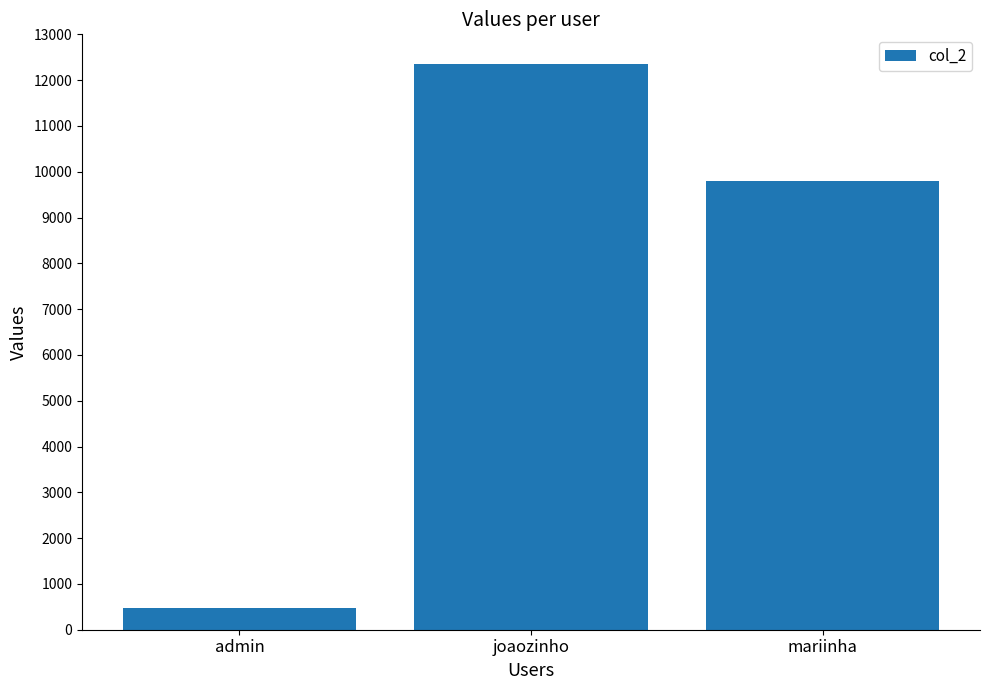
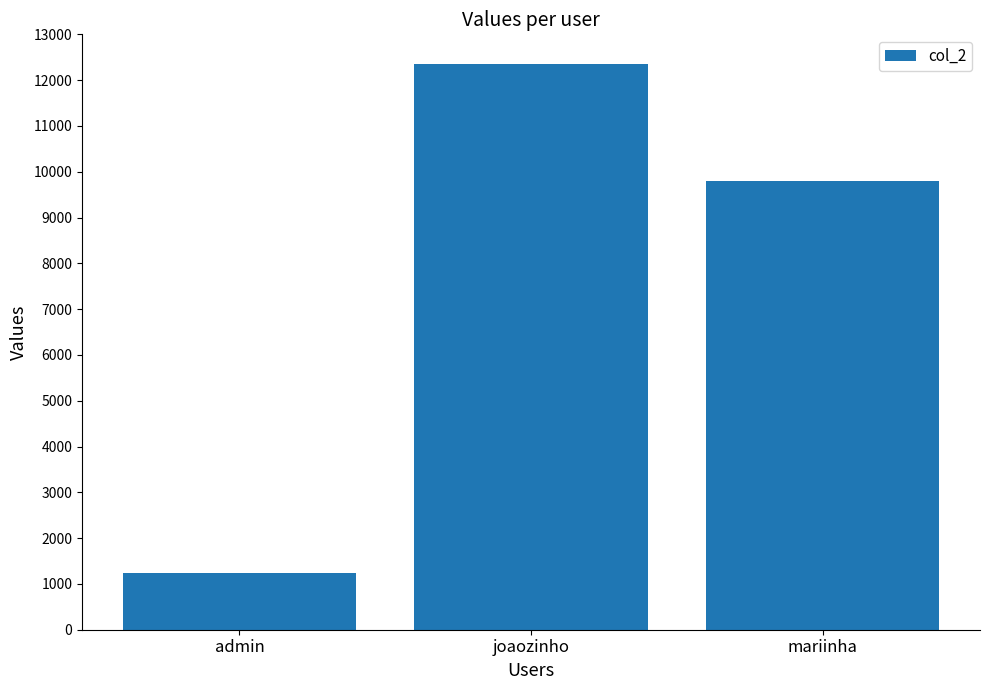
  {
-   "admin": 500,
+   "admin": 1200,
    "joaozinho": 12300,
    "mariinha": 9800
  }
